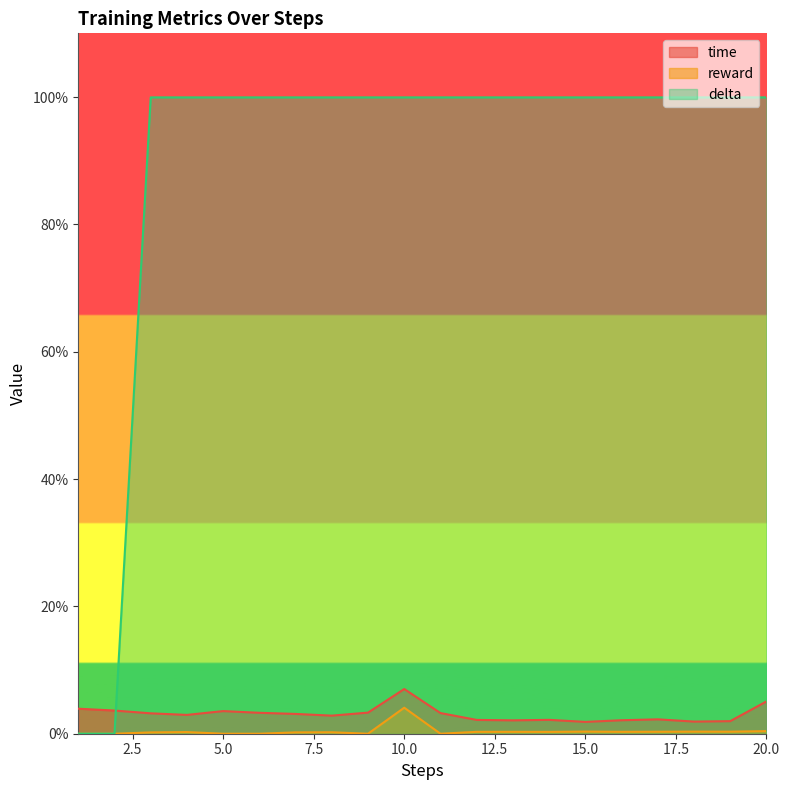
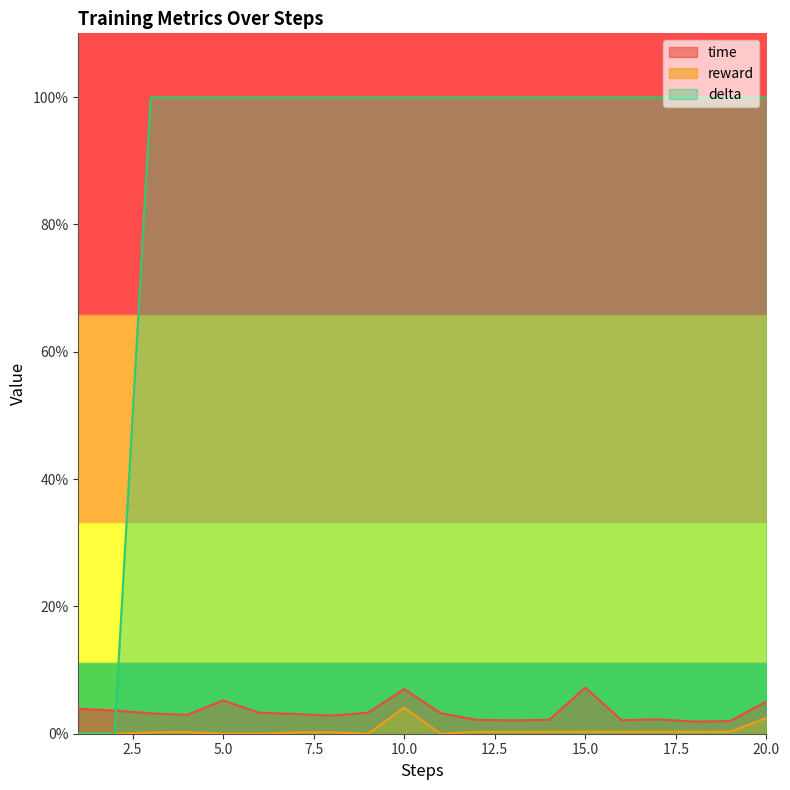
  {
    "time": {
-     "5.0": "4%",
+     "5.0": "5%",
      "10.0": "7%",
-     "15.0": "2%",
+     "15.0": "7%",
      "20.0": "5%"
    },
    "reward": {
      "5.0": "0%",
      "10.0": "4%",
      "15.0": "0%",
-     "20.0": "0%"
+     "20.0": "2%"
    },
    "delta": {
      "5.0": "100%",
      "10.0": "100%",
      "15.0": "100%",
      "20.0": "100%"
    }
  }
